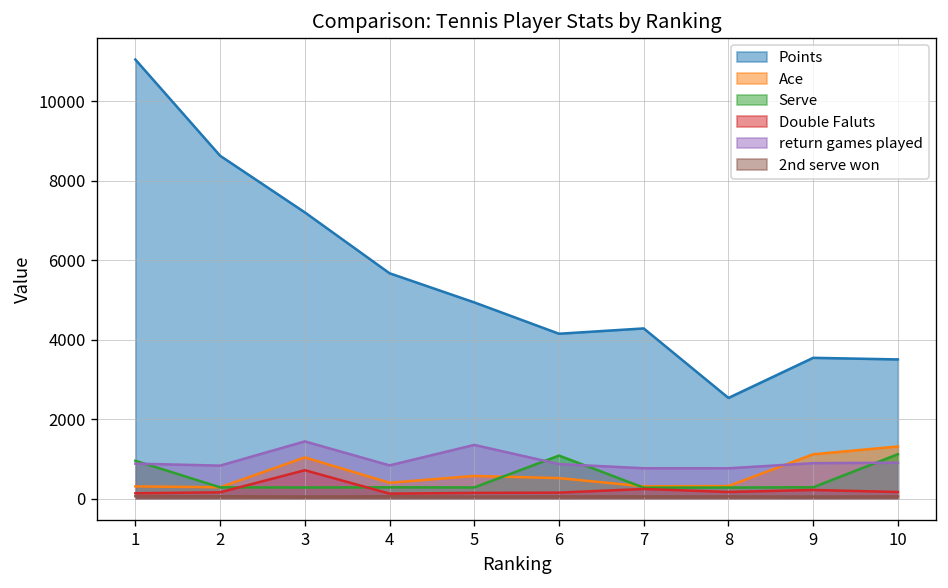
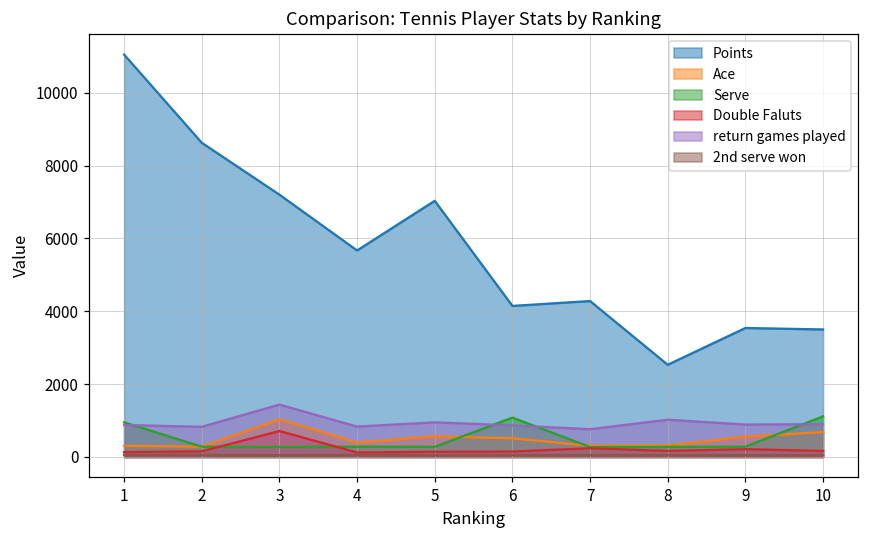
  {
    "Points": {
      "1": 11000,
      "2": 8600,
      "3": 7200,
      "4": 5700,
-     "5": 4900,
+     "5": 7000,
      "6": 4100,
      "7": 4300,
      "8": 2500,
      "9": 3500,
      "10": 3500
    },
    "Ace": {
      "1": 300,
      "3": 1000,
      "4": 400,
      "5": 600,
      "6": 500,
-     "9": 1100,
-     "10": 1300
+     "9": 600,
+     "10": 700
    },
    "Serve": {
      "3": 300,
      "4": 300,
      "5": 300,
      "6": 1100,
      "10": 1100
    },
    "Double Faluts": {
      "2": 200,
      "3": 700,
      "5": 100,
      "6": 100,
      "8": 200,
      "10": 200
    },
    "return games played": {
      "2": 800,
      "3": 1400,
      "4": 800,
-     "5": 1300,
+     "5": 1000,
      "6": 900,
      "7": 800,
-     "8": 800,
+     "8": 1000,
      "9": 900,
      "10": 900
    },
    "2nd serve won": {
      "2": 100,
      "3": 100,
      "5": 100,
      "6": 100,
      "7": 100,
      "8": 100,
      "9": 0,
      "10": 100
    }
  }
